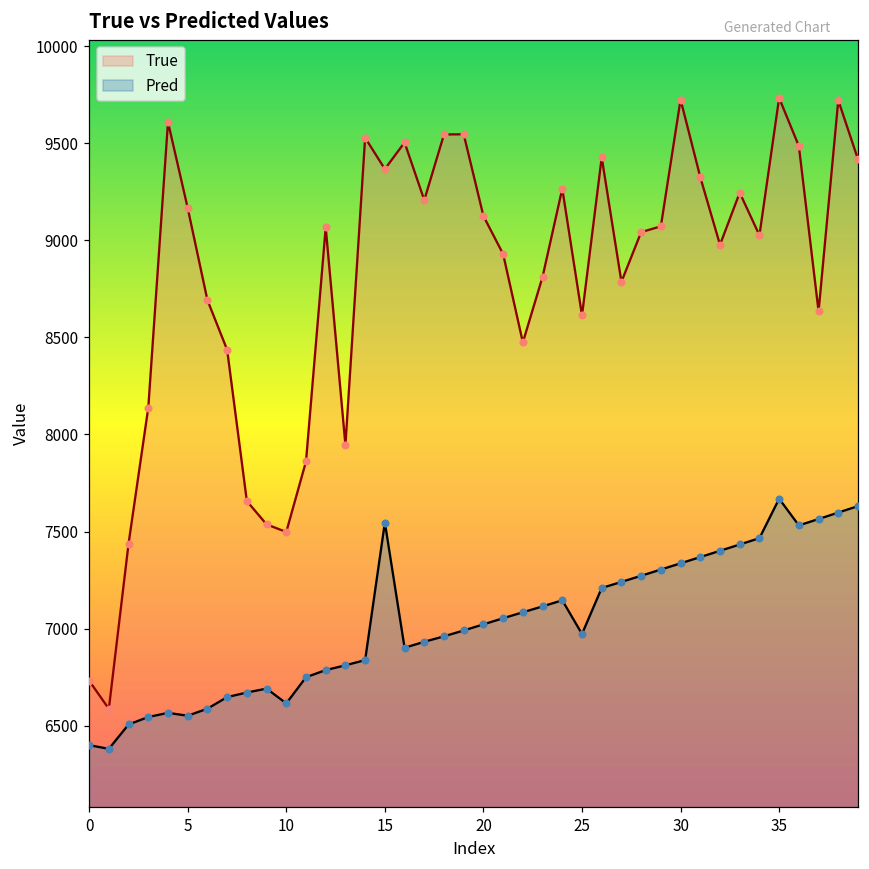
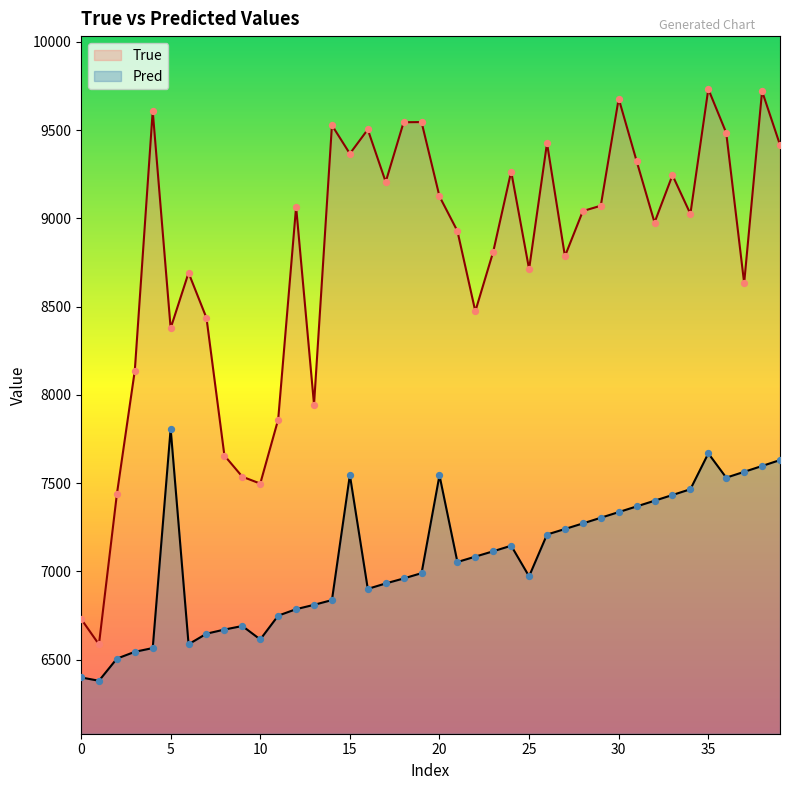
  {
    "True": {
      "0": 6730,
-     "5": 9170,
+     "5": 8380,
      "10": 7500,
      "15": 9370,
      "20": 9130,
-     "25": 8610,
-     "30": 9730,
+     "25": 8710,
+     "30": 9680,
      "35": 9730
    },
    "Pred": {
      "0": 6400,
-     "5": 6550,
+     "5": 7810,
      "10": 6620,
      "15": 7550,
-     "20": 7020,
+     "20": 7540,
      "25": 6970,
      "30": 7340,
      "35": 7670
    }
  }
